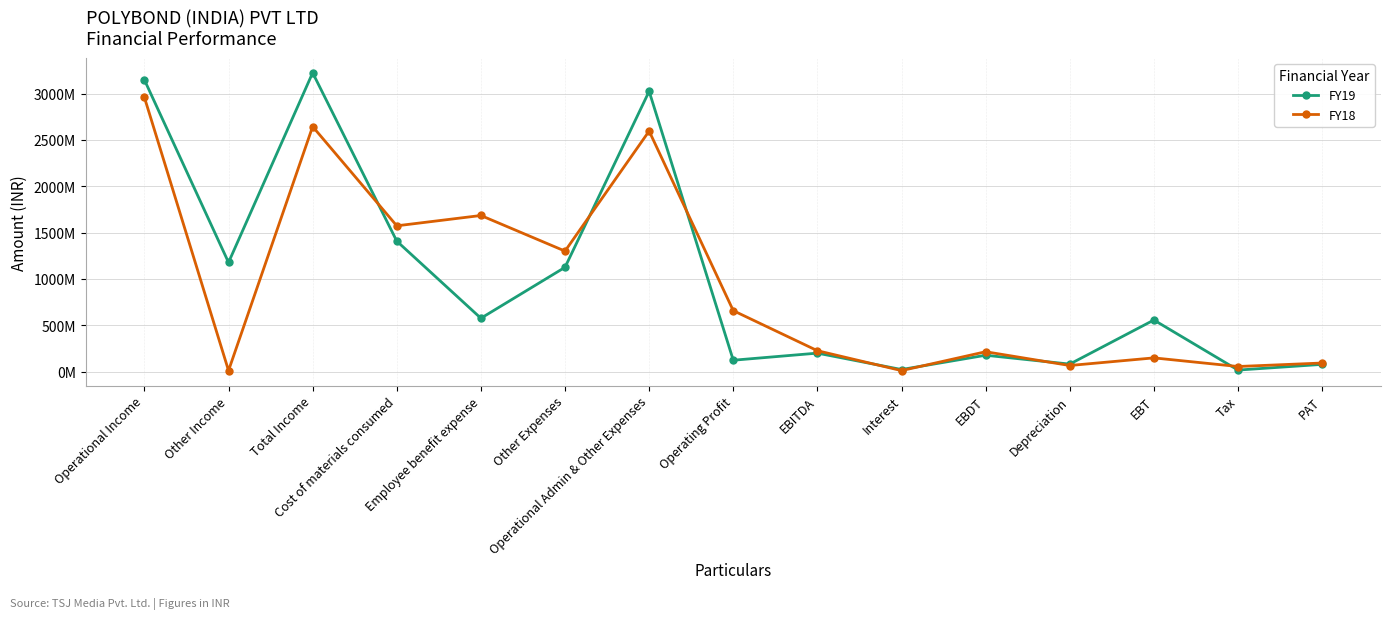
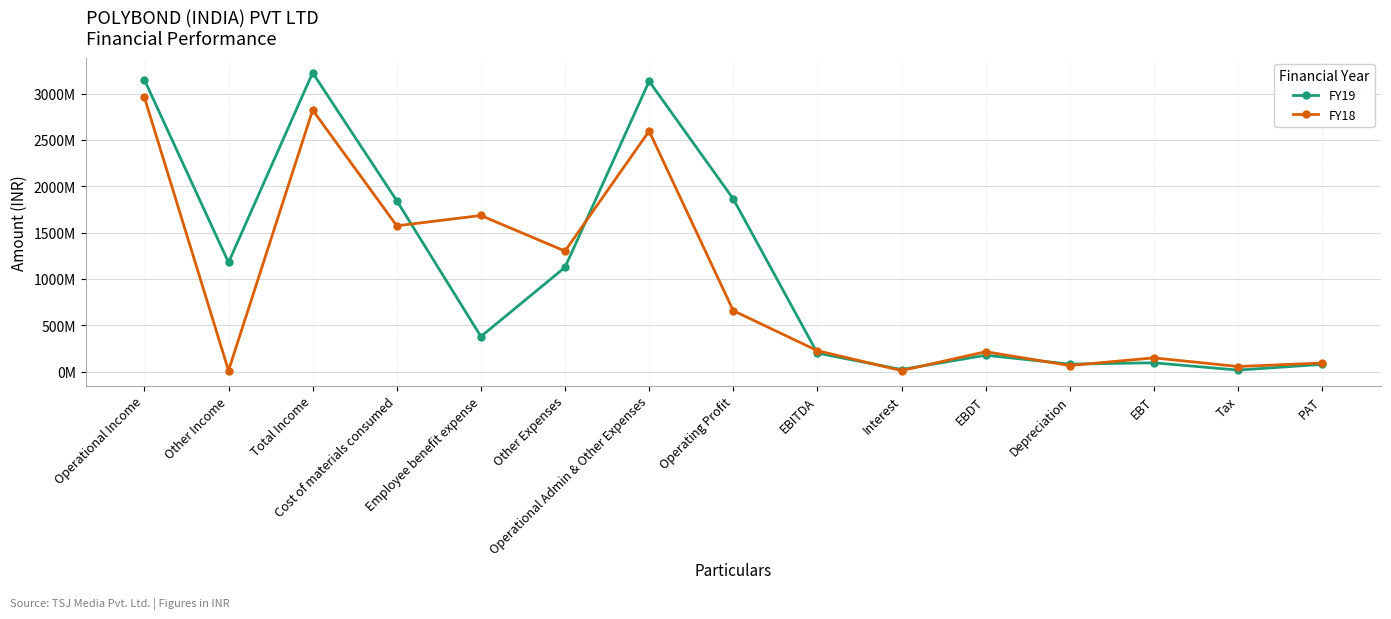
  {
    "FY19": {
      "Operational Income": 3100000000,
      "Other Income": 1200000000,
      "Total Income": 3200000000,
-     "Cost of materials consumed": 1400000000,
-     "Employee benefit expense": 600000000,
+     "Cost of materials consumed": 1800000000,
+     "Employee benefit expense": 400000000,
      "Other Expenses": 1100000000,
-     "Operational Admin & Other Expenses": 3000000000,
-     "Operating Profit": 100000000,
+     "Operational Admin & Other Expenses": 3100000000,
+     "Operating Profit": 1900000000,
      "EBDT": 200000000,
-     "EBT": 600000000,
+     "EBT": 100000000,
      "Tax": 0
    },
    "FY18": {
      "Operational Income": 3000000000,
      "Other Income": 0,
-     "Total Income": 2600000000,
+     "Total Income": 2800000000,
      "Cost of materials consumed": 1600000000,
      "Employee benefit expense": 1700000000,
      "Other Expenses": 1300000000,
      "Operational Admin & Other Expenses": 2600000000,
      "Operating Profit": 700000000,
      "EBDT": 200000000,
      "EBT": 100000000,
      "Tax": 100000000
    }
  }
